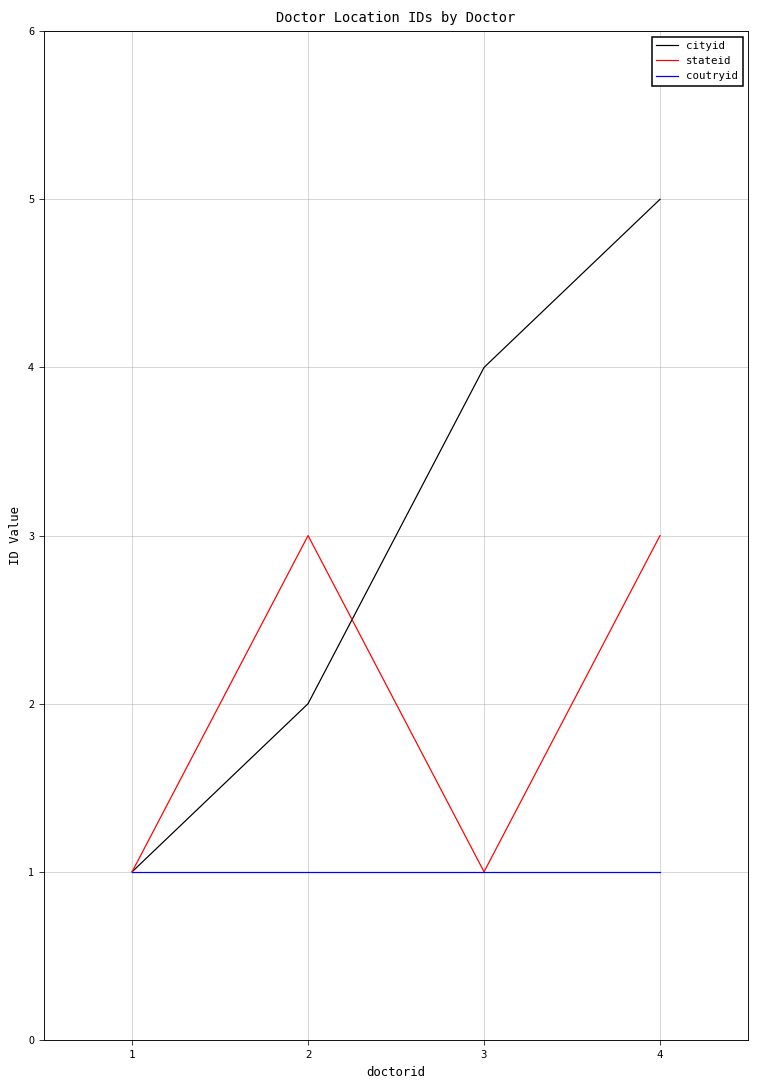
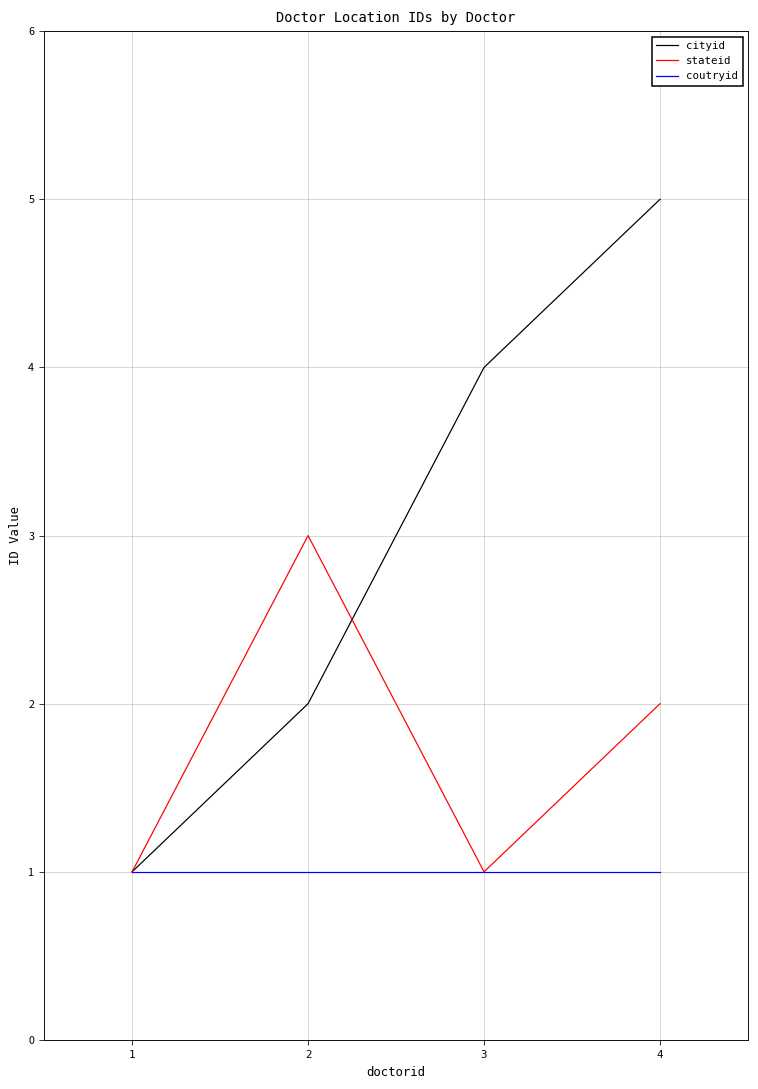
  {
    "cityid": {
      "2": 2,
      "3": 4,
      "4": 5
    },
    "stateid": {
      "2": 3,
-     "4": 3
+     "4": 2
    },
    "coutryid": {
      "2": 1,
      "4": 1
    }
  }
